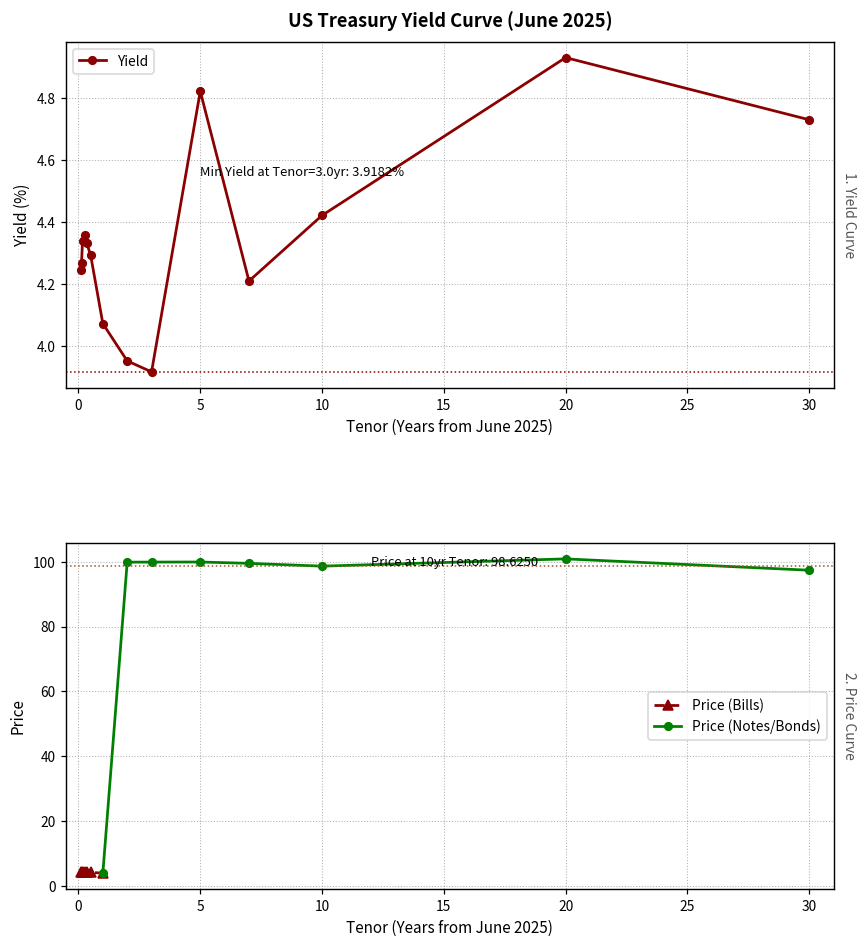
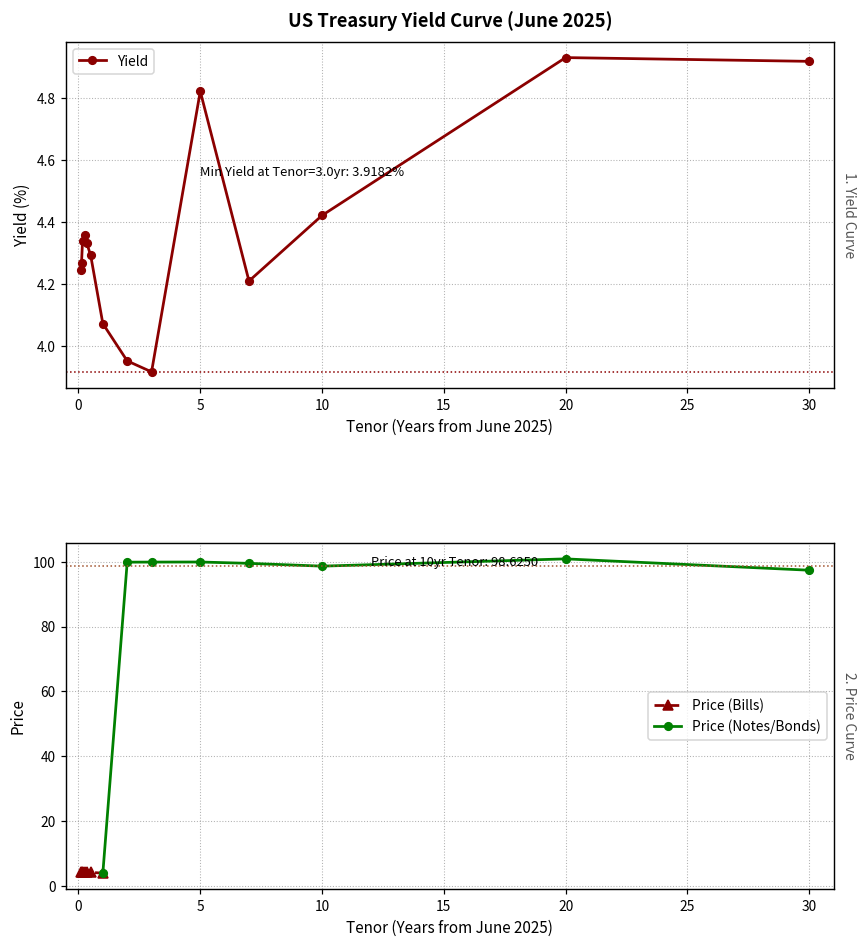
  {
    "US Treasury Yield Curve (June 2025)": {
      "5": 4.82,
      "10": 4.42,
      "20": 4.93,
-     "30": 4.73
+     "30": 4.92
    }
  }
